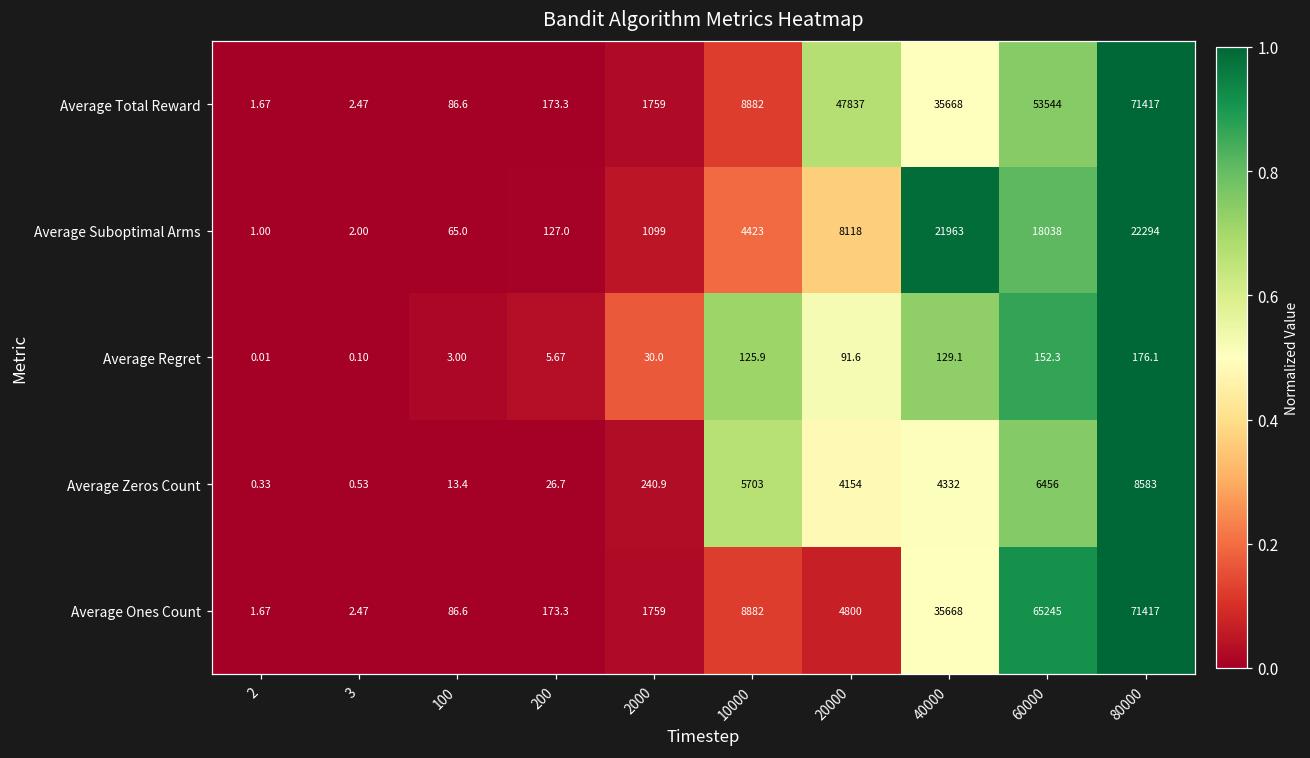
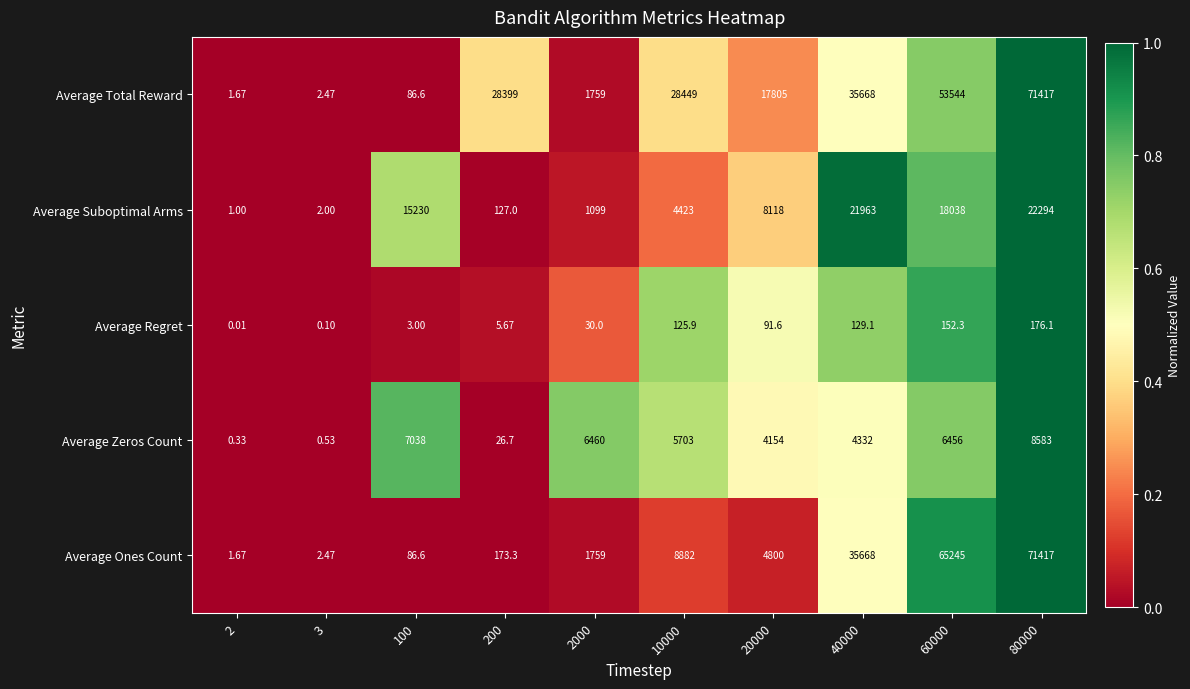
  {
    "Average Total Reward": {
      "2": 1.67,
      "3": 2.47,
      "100": 86.6,
-     "200": 173.3,
+     "200": 28399,
      "2000": 1759,
-     "10000": 8882,
-     "20000": 47837,
+     "10000": 28449,
+     "20000": 17805,
      "40000": 35668,
      "60000": 53544,
      "80000": 71417
    },
    "Average Suboptimal Arms": {
      "2": 1.00,
      "3": 2.00,
-     "100": 65.0,
+     "100": 15230,
      "200": 127.0,
      "2000": 1099,
      "10000": 4423,
      "20000": 8118,
      "40000": 21963,
      "60000": 18038,
      "80000": 22294
    },
    "Average Regret": {
      "2": 0.01,
      "3": 0.10,
      "100": 3.00,
      "200": 5.67,
      "2000": 30.0,
      "10000": 125.9,
      "20000": 91.6,
      "40000": 129.1,
      "60000": 152.3,
      "80000": 176.1
    },
    "Average Zeros Count": {
      "2": 0.33,
      "3": 0.53,
-     "100": 13.4,
+     "100": 7038,
      "200": 26.7,
-     "2000": 240.9,
+     "2000": 6460,
      "10000": 5703,
      "20000": 4154,
      "40000": 4332,
      "60000": 6456,
      "80000": 8583
    },
    "Average Ones Count": {
      "2": 1.67,
      "3": 2.47,
      "100": 86.6,
      "200": 173.3,
      "2000": 1759,
      "10000": 8882,
      "20000": 4800,
      "40000": 35668,
      "60000": 65245,
      "80000": 71417
    }
  }
